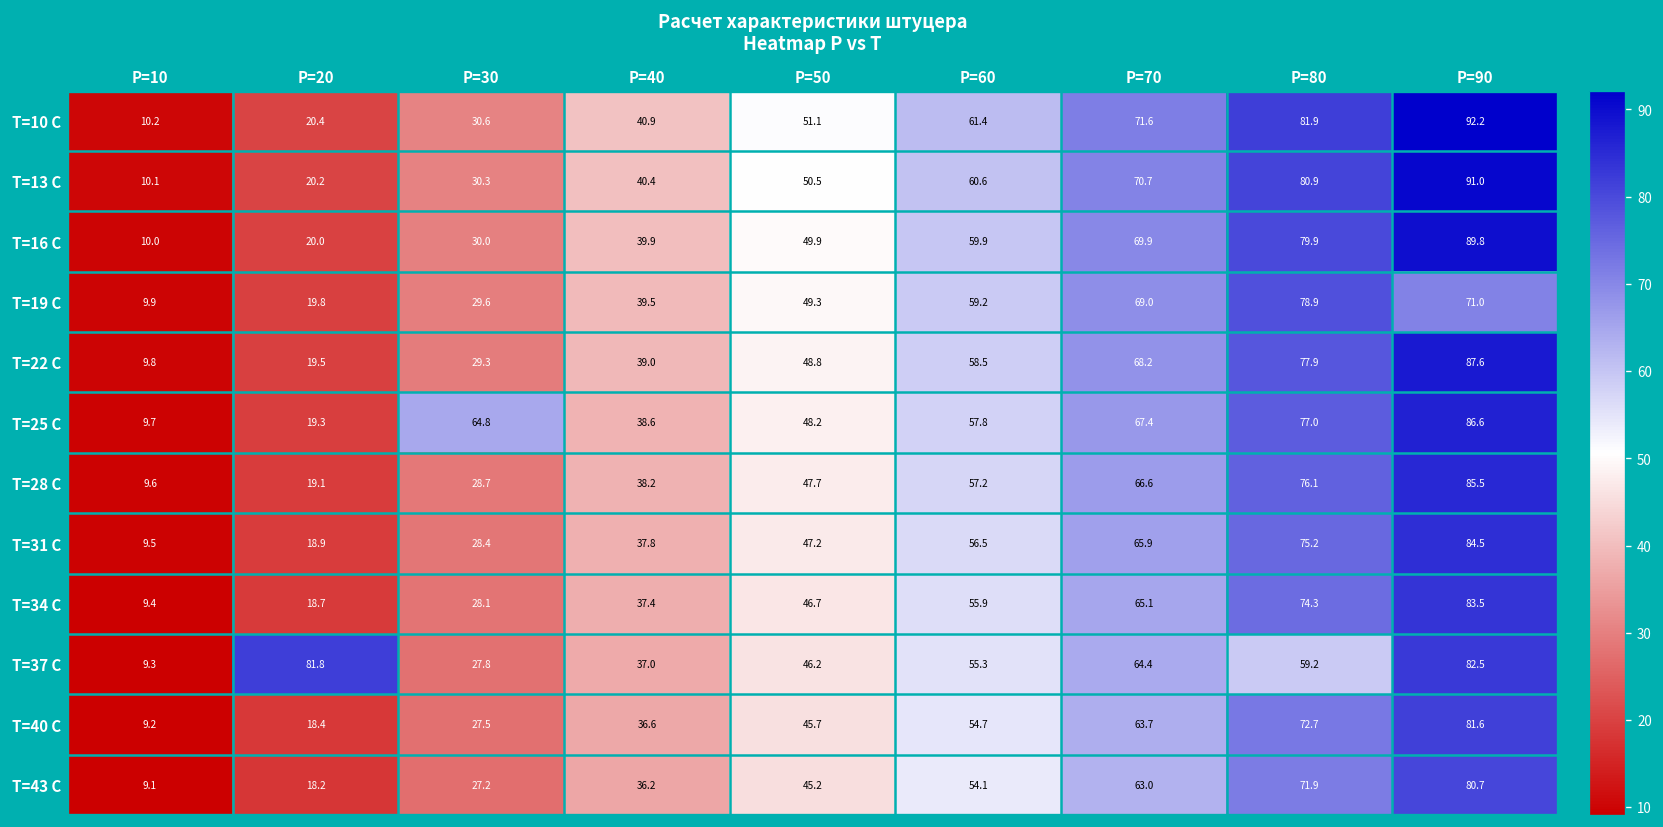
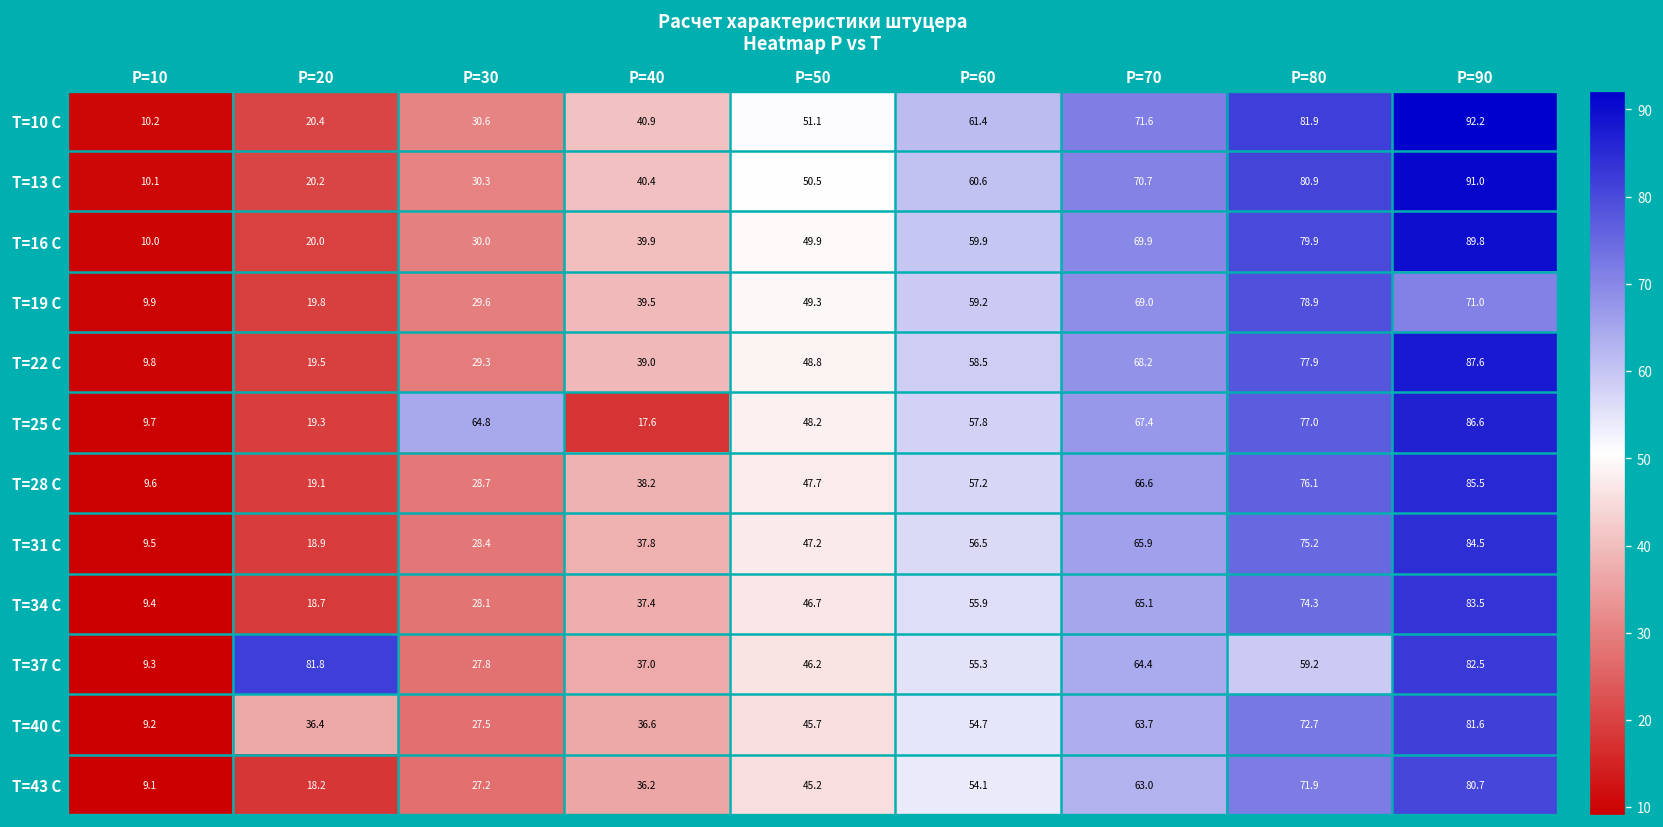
  {
    "T=10 C": {
      "P=10": 10.2,
      "P=20": 20.4,
      "P=30": 30.6,
      "P=40": 40.9,
      "P=50": 51.1,
      "P=60": 61.4,
      "P=70": 71.6,
      "P=80": 81.9,
      "P=90": 92.2
    },
    "T=13 C": {
      "P=10": 10.1,
      "P=20": 20.2,
      "P=30": 30.3,
      "P=40": 40.4,
      "P=50": 50.5,
      "P=60": 60.6,
      "P=70": 70.7,
      "P=80": 80.9,
      "P=90": 91.0
    },
    "T=16 C": {
      "P=10": 10.0,
      "P=20": 20.0,
      "P=30": 30.0,
      "P=40": 39.9,
      "P=50": 49.9,
      "P=60": 59.9,
      "P=70": 69.9,
      "P=80": 79.9,
      "P=90": 89.8
    },
    "T=19 C": {
      "P=10": 9.9,
      "P=20": 19.8,
      "P=30": 29.6,
      "P=40": 39.5,
      "P=50": 49.3,
      "P=60": 59.2,
      "P=70": 69.0,
      "P=80": 78.9,
      "P=90": 71.0
    },
    "T=22 C": {
      "P=10": 9.8,
      "P=20": 19.5,
      "P=30": 29.3,
      "P=40": 39.0,
      "P=50": 48.8,
      "P=60": 58.5,
      "P=70": 68.2,
      "P=80": 77.9,
      "P=90": 87.6
    },
    "T=25 C": {
      "P=10": 9.7,
      "P=20": 19.3,
      "P=30": 64.8,
-     "P=40": 38.6,
+     "P=40": 17.6,
      "P=50": 48.2,
      "P=60": 57.8,
      "P=70": 67.4,
      "P=80": 77.0,
      "P=90": 86.6
    },
    "T=28 C": {
      "P=10": 9.6,
      "P=20": 19.1,
      "P=30": 28.7,
      "P=40": 38.2,
      "P=50": 47.7,
      "P=60": 57.2,
      "P=70": 66.6,
      "P=80": 76.1,
      "P=90": 85.5
    },
    "T=31 C": {
      "P=10": 9.5,
      "P=20": 18.9,
      "P=30": 28.4,
      "P=40": 37.8,
      "P=50": 47.2,
      "P=60": 56.5,
      "P=70": 65.9,
      "P=80": 75.2,
      "P=90": 84.5
    },
    "T=34 C": {
      "P=10": 9.4,
      "P=20": 18.7,
      "P=30": 28.1,
      "P=40": 37.4,
      "P=50": 46.7,
      "P=60": 55.9,
      "P=70": 65.1,
      "P=80": 74.3,
      "P=90": 83.5
    },
    "T=37 C": {
      "P=10": 9.3,
      "P=20": 81.8,
      "P=30": 27.8,
      "P=40": 37.0,
      "P=50": 46.2,
      "P=60": 55.3,
      "P=70": 64.4,
      "P=80": 59.2,
      "P=90": 82.5
    },
    "T=40 C": {
      "P=10": 9.2,
-     "P=20": 18.4,
+     "P=20": 36.4,
      "P=30": 27.5,
      "P=40": 36.6,
      "P=50": 45.7,
      "P=60": 54.7,
      "P=70": 63.7,
      "P=80": 72.7,
      "P=90": 81.6
    },
    "T=43 C": {
      "P=10": 9.1,
      "P=20": 18.2,
      "P=30": 27.2,
      "P=40": 36.2,
      "P=50": 45.2,
      "P=60": 54.1,
      "P=70": 63.0,
      "P=80": 71.9,
      "P=90": 80.7
    }
  }
